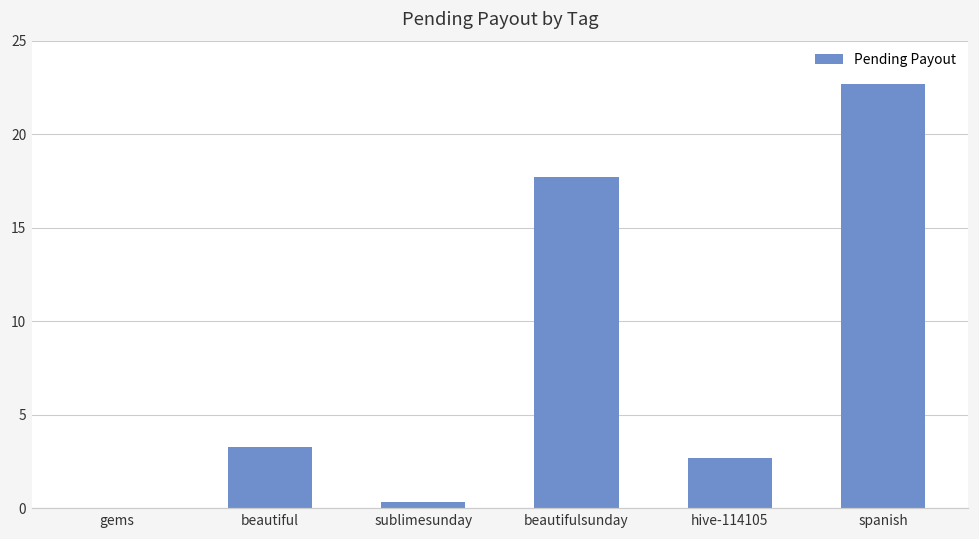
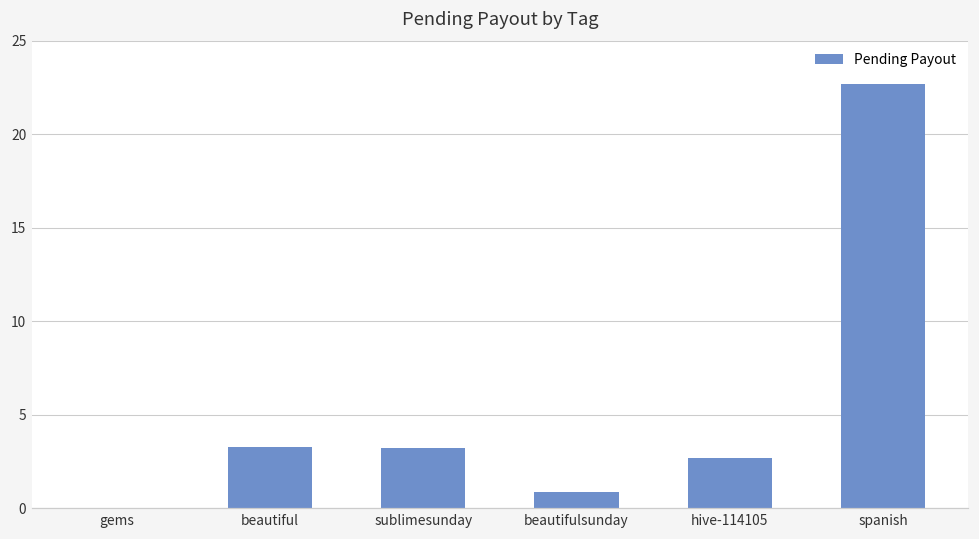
  {
    "gems": 0.0,
    "beautiful": 3.3,
-   "sublimesunday": 0.3,
-   "beautifulsunday": 17.7,
+   "sublimesunday": 3.2,
+   "beautifulsunday": 0.9,
    "hive-114105": 2.7,
    "spanish": 22.7
  }
